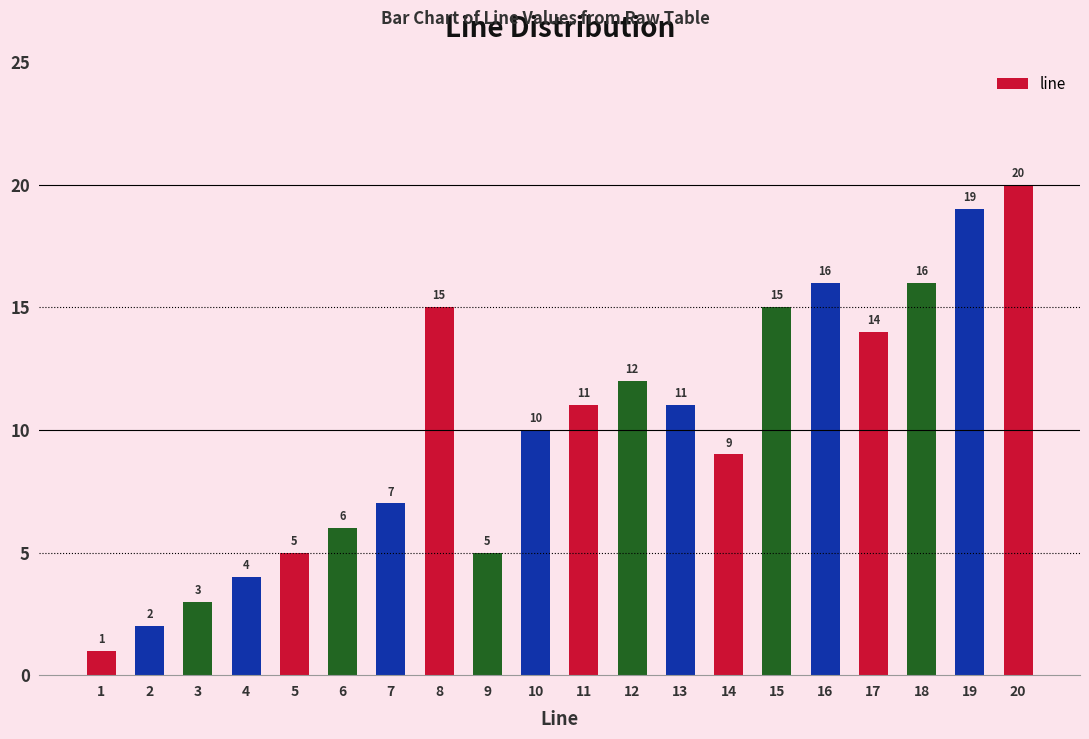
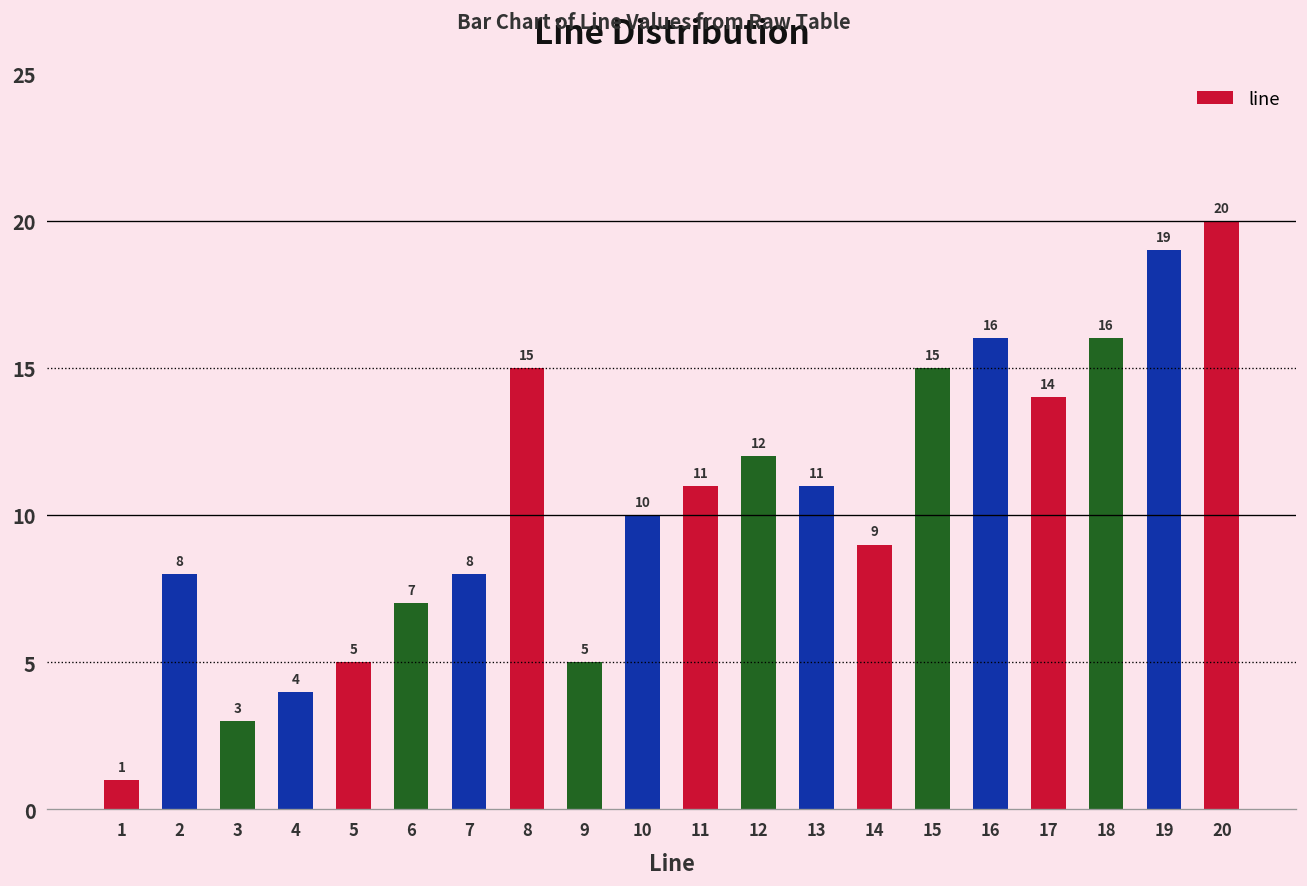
  {
    "1": 1,
-   "2": 2,
+   "2": 8,
    "3": 3,
    "4": 4,
    "5": 5,
-   "6": 6,
-   "7": 7,
+   "6": 7,
+   "7": 8,
    "8": 15,
    "9": 5,
    "10": 10,
    "11": 11,
    "12": 12,
    "13": 11,
    "14": 9,
    "15": 15,
    "16": 16,
    "17": 14,
    "18": 16,
    "19": 19,
    "20": 20
  }
